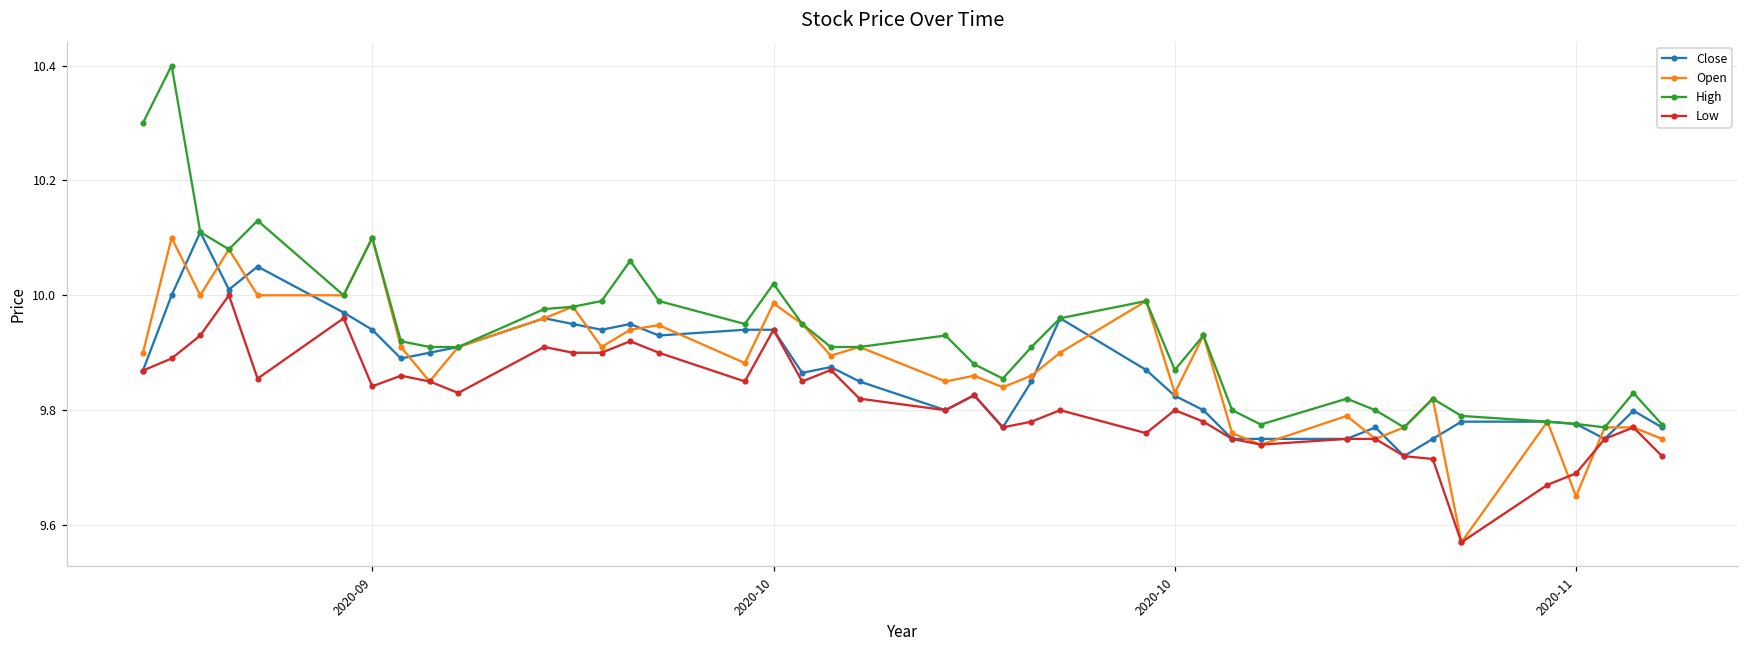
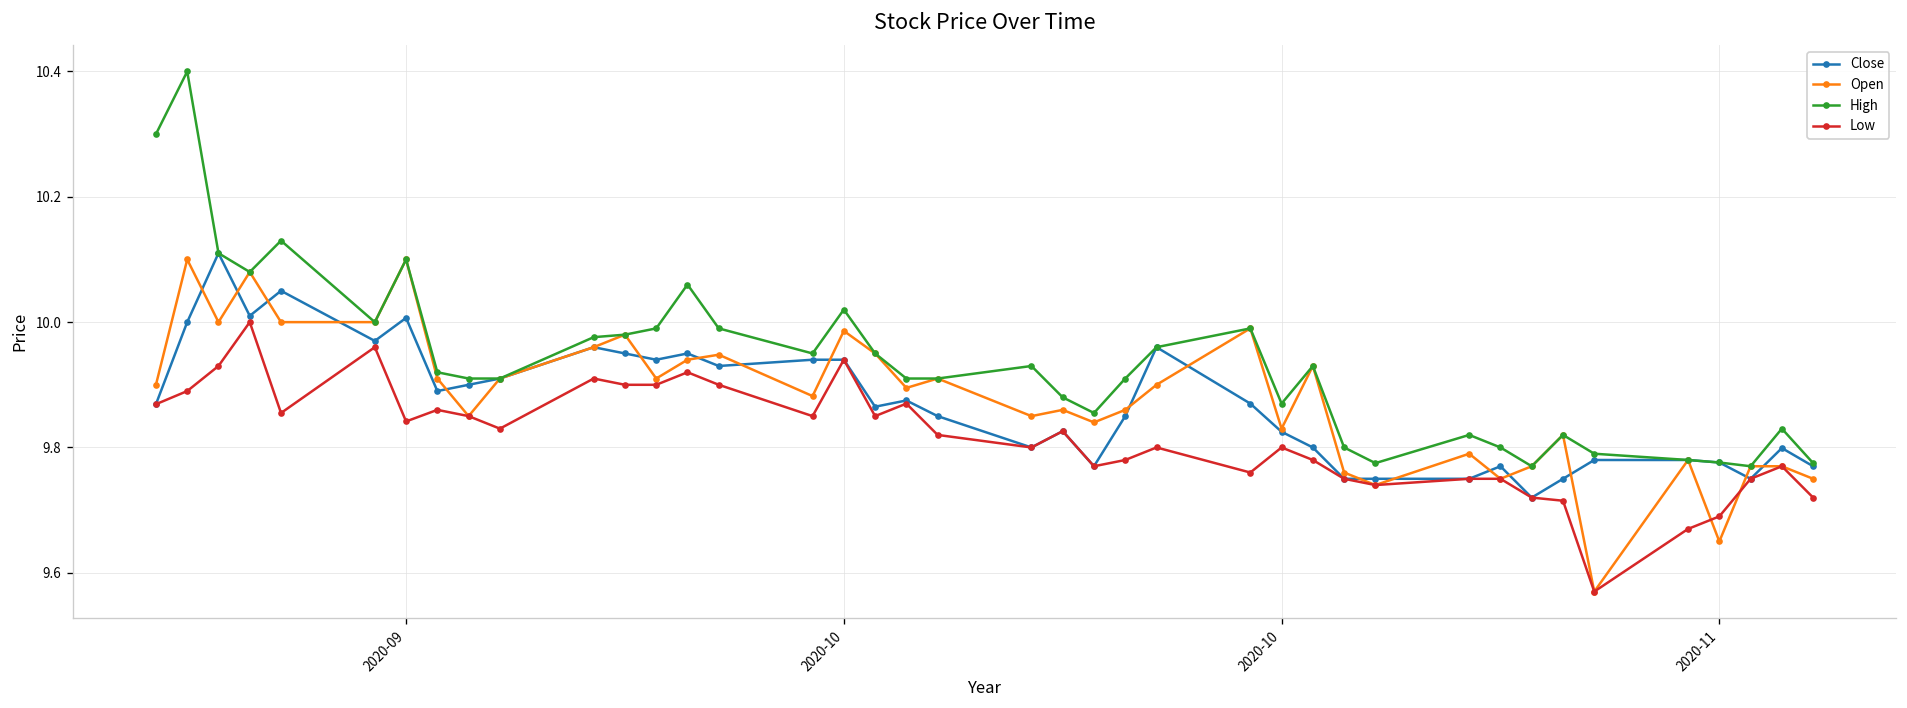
  {
    "Close": {
-     "2020-09": 9.94
+     "2020-09": 10.01
    },
    "Open": {
      "2020-11": 9.65
    },
    "Low": {
      "2020-09": 9.84,
      "2020-11": 9.69
    }
  }
